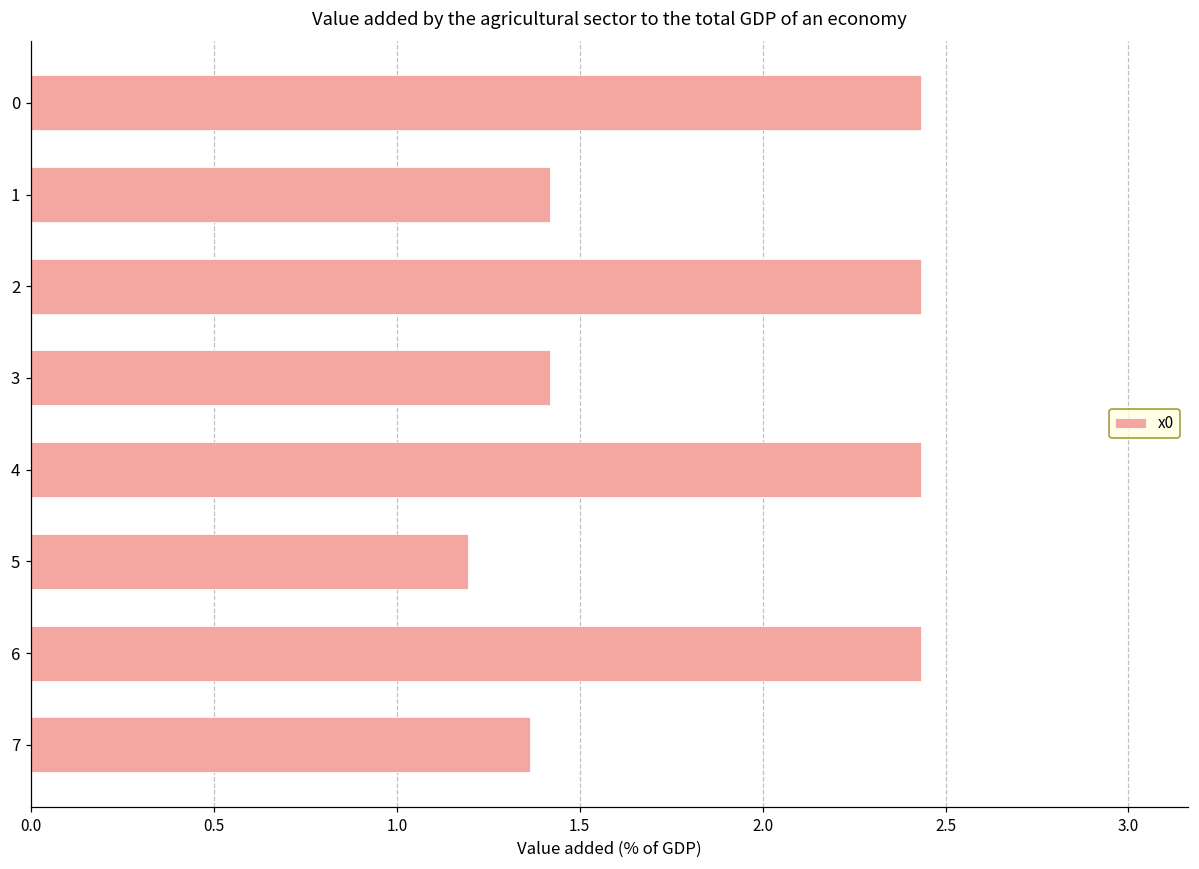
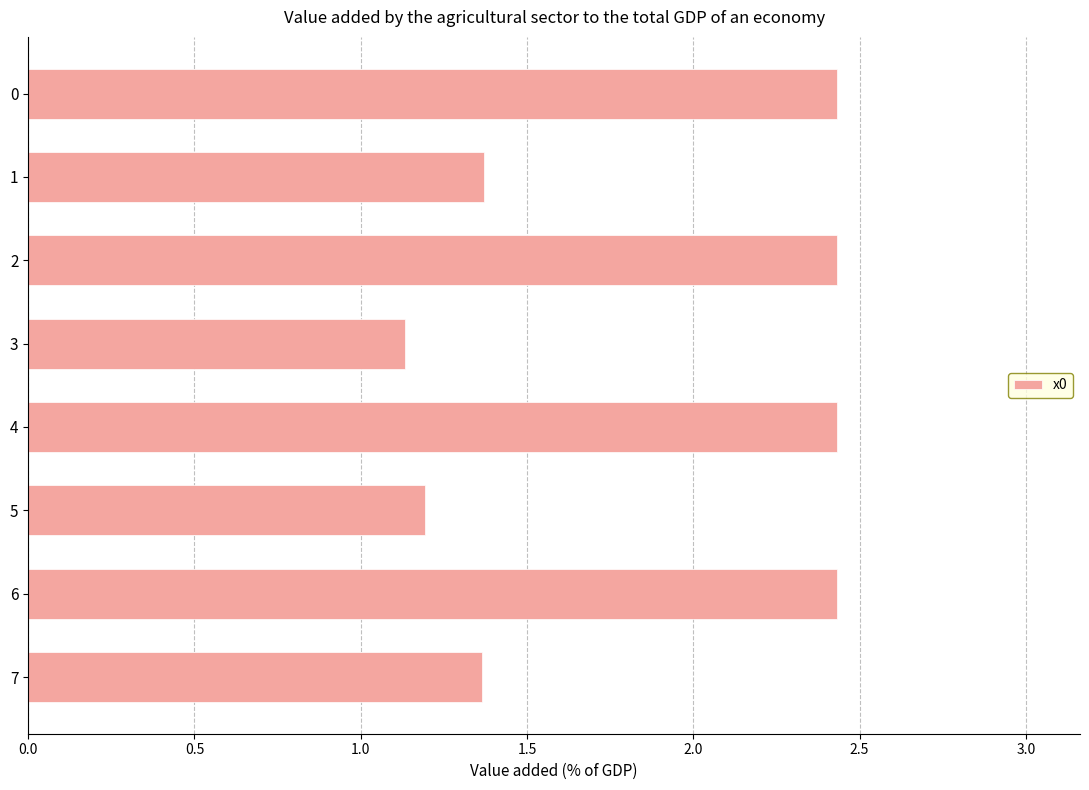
  {
    "0": 2.43,
-   "1": 1.42,
+   "1": 1.37,
    "2": 2.43,
-   "3": 1.42,
+   "3": 1.13,
    "4": 2.43,
    "5": 1.19,
    "6": 2.43,
    "7": 1.36
  }
